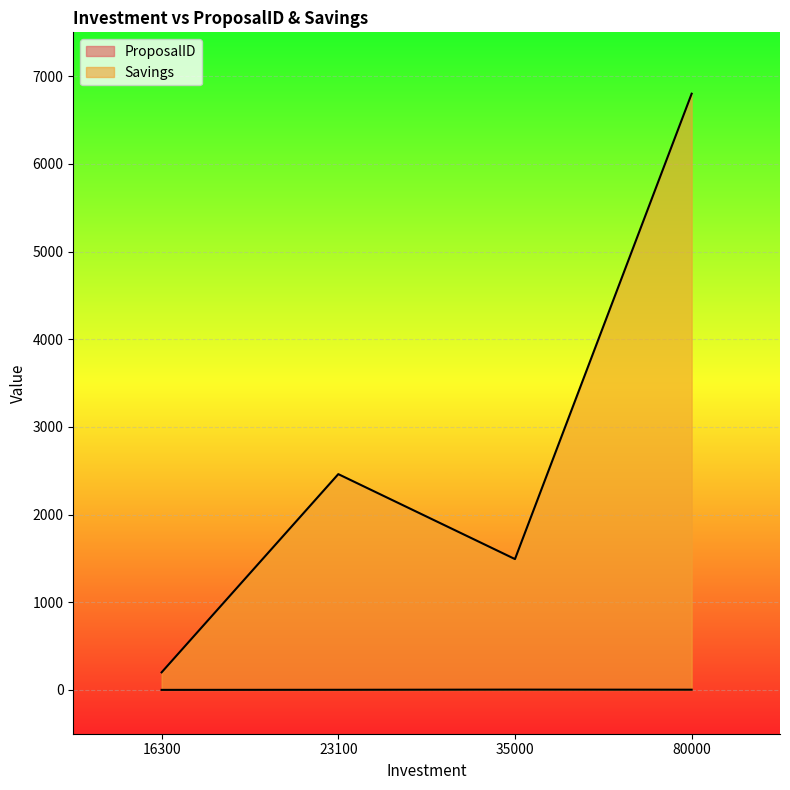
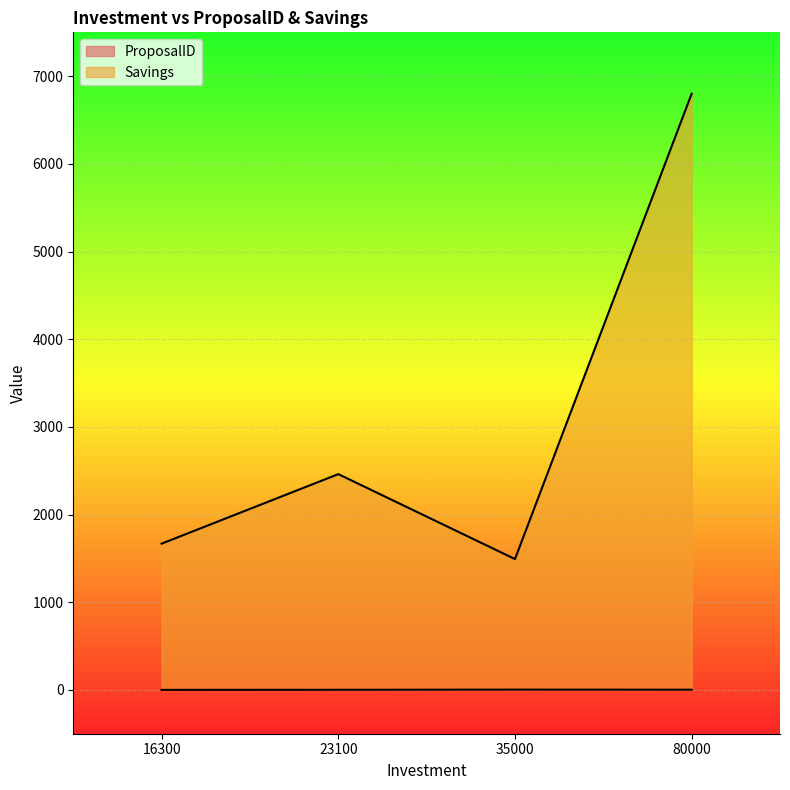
  {
    "ProposalID": {
      "16300": 0,
      "23100": 0,
      "35000": 0,
      "80000": 0
    },
    "Savings": {
-     "16300": 200,
+     "16300": 1700,
      "23100": 2500,
      "35000": 1500,
      "80000": 6800
    }
  }
